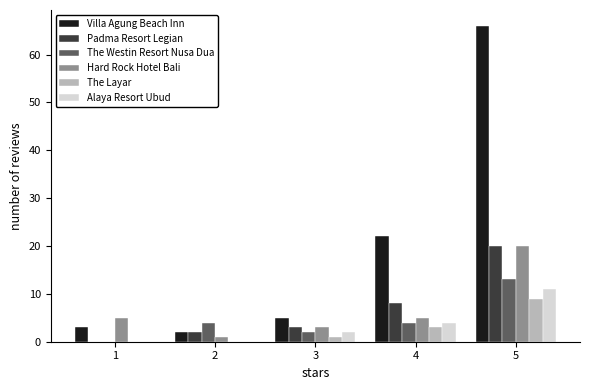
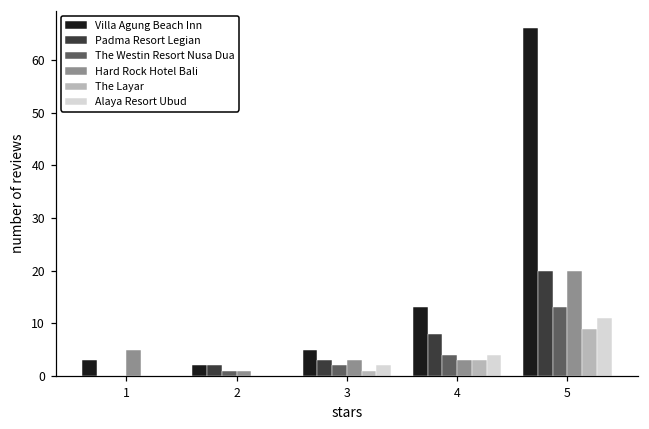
  {
    "Villa Agung Beach Inn": {
      "1": 3,
      "2": 2,
      "3": 5,
-     "4": 22,
+     "4": 13,
      "5": 66
    },
    "Padma Resort Legian": {
      "1": 0,
      "2": 2,
      "3": 3,
      "4": 8,
      "5": 20
    },
    "The Westin Resort Nusa Dua": {
      "1": 0,
-     "2": 4,
+     "2": 1,
      "3": 2,
      "4": 4,
      "5": 13
    },
    "Hard Rock Hotel Bali": {
      "1": 5,
      "2": 1,
      "3": 3,
-     "4": 5,
+     "4": 3,
      "5": 20
    }
  }
